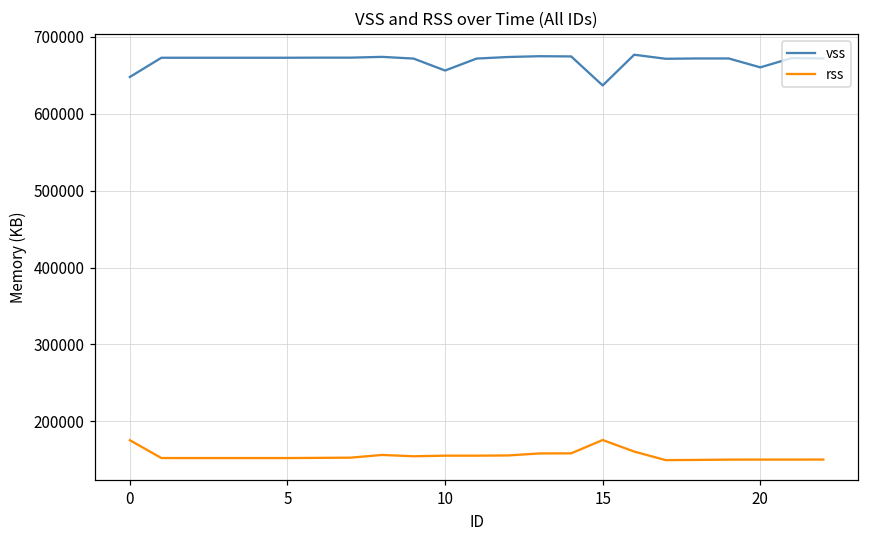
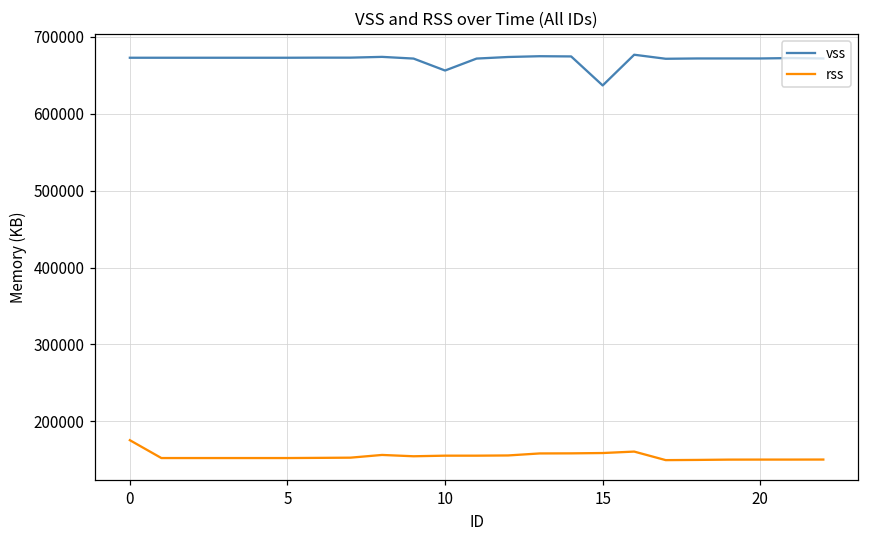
  {
    "vss": {
-     "0": 650000,
+     "0": 670000,
      "5": 670000,
      "10": 660000,
      "15": 640000,
-     "20": 660000
+     "20": 670000
    },
    "rss": {
      "0": 180000,
      "5": 150000,
      "10": 160000,
-     "15": 180000,
+     "15": 160000,
      "20": 150000
    }
  }
